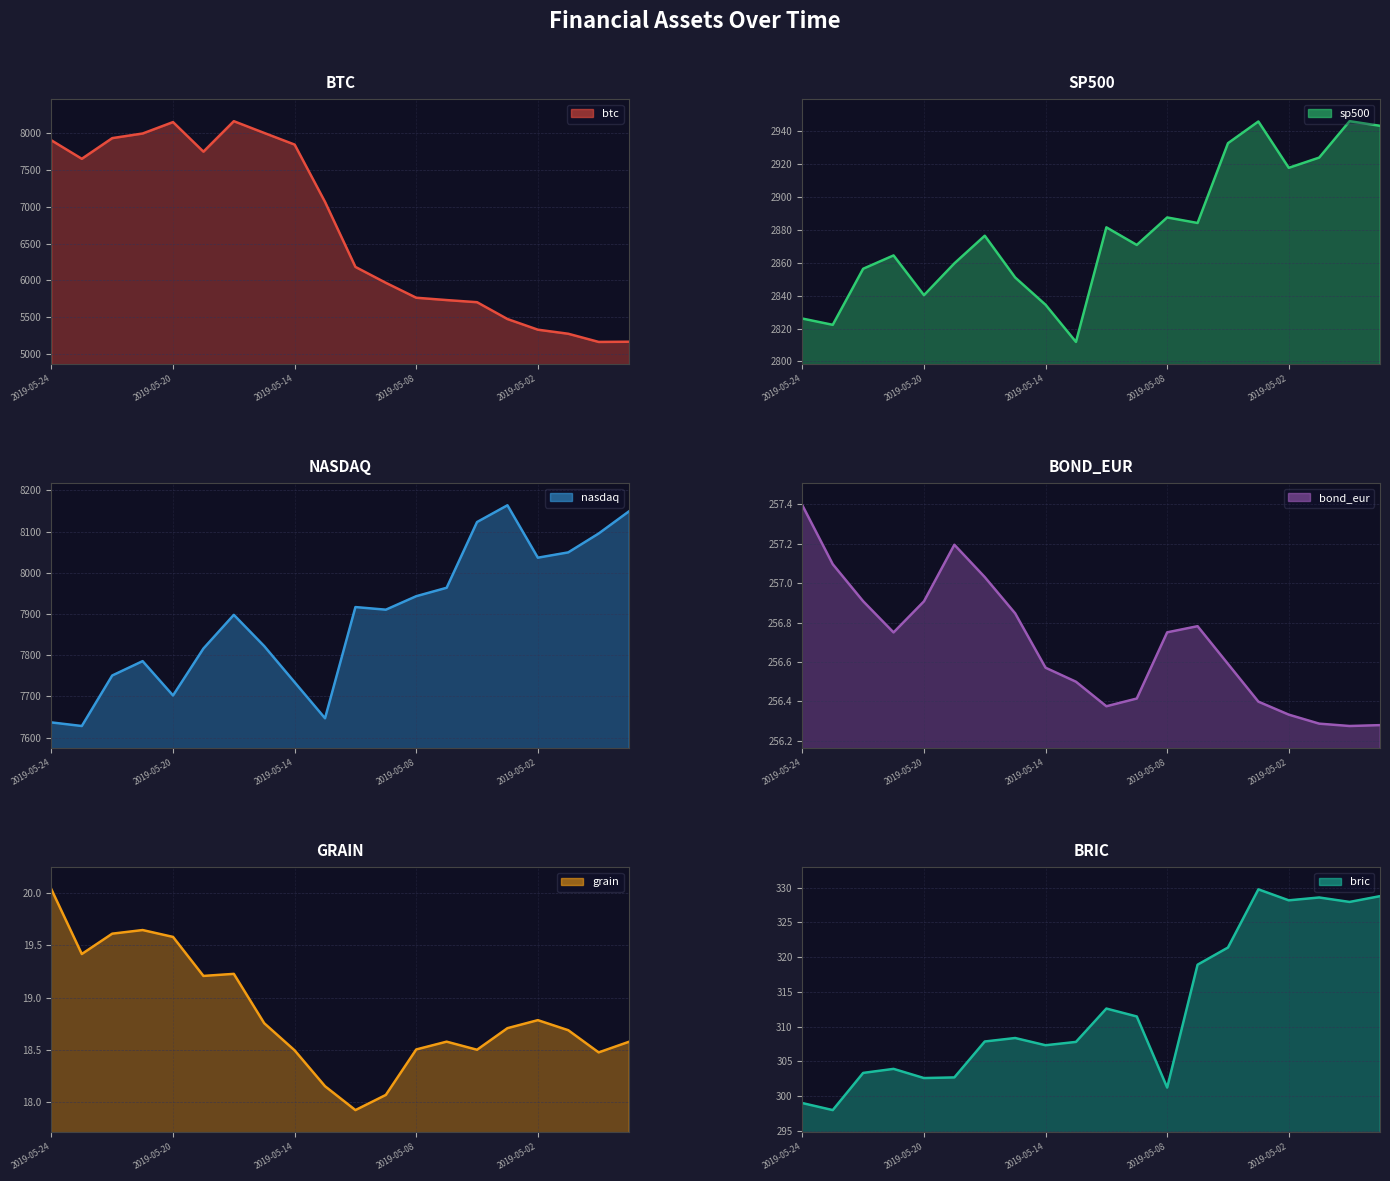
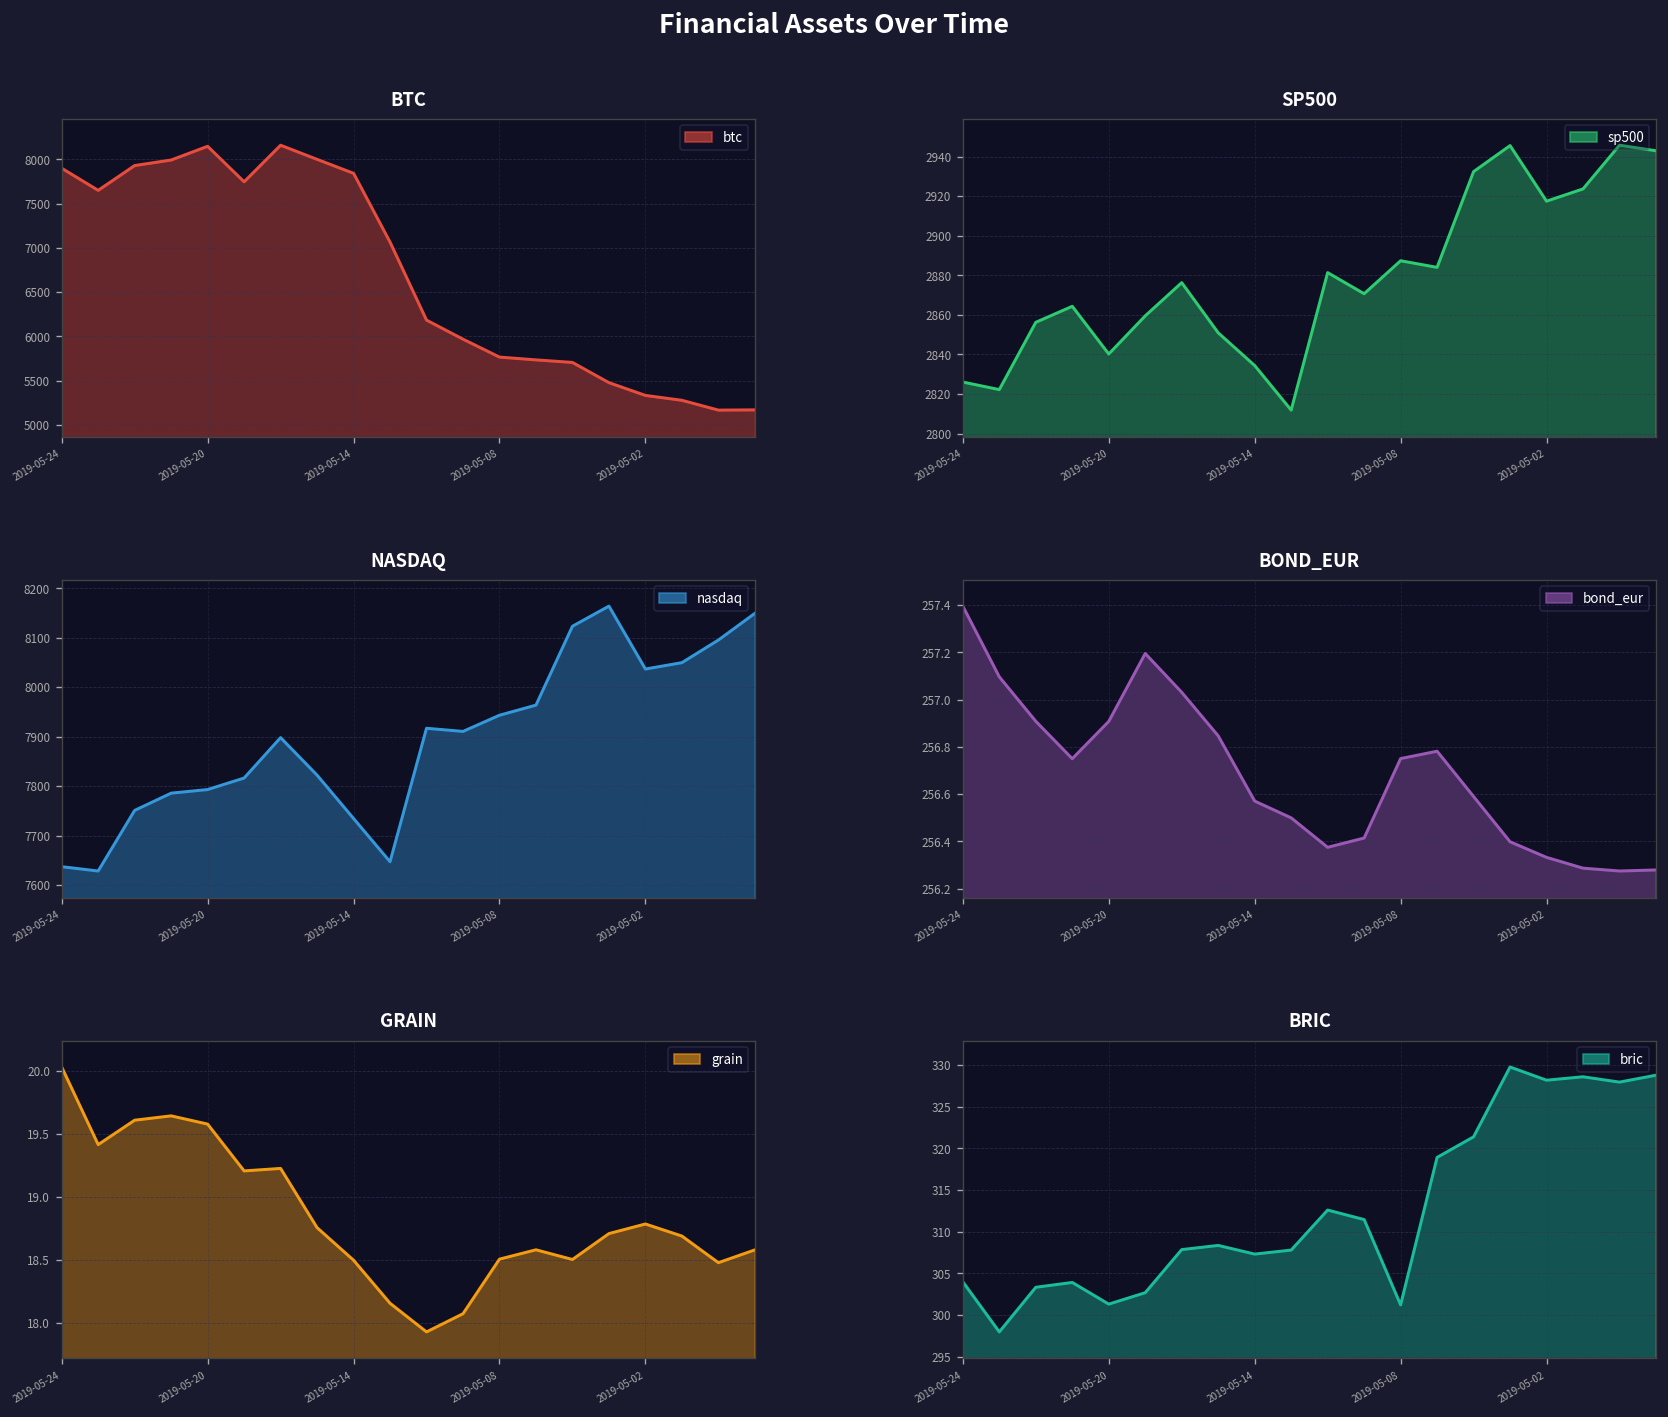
  {
    "BTC": {
      "2019-05-24": 7900,
      "2019-05-20": 8100,
      "2019-05-14": 7800,
      "2019-05-08": 5800,
      "2019-05-02": 5300
    },
    "SP500": {
      "2019-05-24": 2826,
      "2019-05-20": 2840,
      "2019-05-14": 2834,
      "2019-05-08": 2887,
      "2019-05-02": 2918
    },
    "NASDAQ": {
      "2019-05-24": 7640,
-     "2019-05-20": 7700,
+     "2019-05-20": 7790,
      "2019-05-14": 7730,
      "2019-05-08": 7940,
      "2019-05-02": 8040
    },
    "BOND_EUR": {
      "2019-05-24": 257.40,
      "2019-05-20": 256.91,
      "2019-05-14": 256.57,
      "2019-05-08": 256.75,
      "2019-05-02": 256.33
    },
    "GRAIN": {
      "2019-05-24": 20.03,
      "2019-05-20": 19.58,
      "2019-05-14": 18.50,
      "2019-05-08": 18.51,
      "2019-05-02": 18.78
    },
    "BRIC": {
-     "2019-05-24": 299,
-     "2019-05-20": 303,
+     "2019-05-24": 304,
+     "2019-05-20": 301,
      "2019-05-14": 307,
      "2019-05-08": 301,
      "2019-05-02": 328
    }
  }
